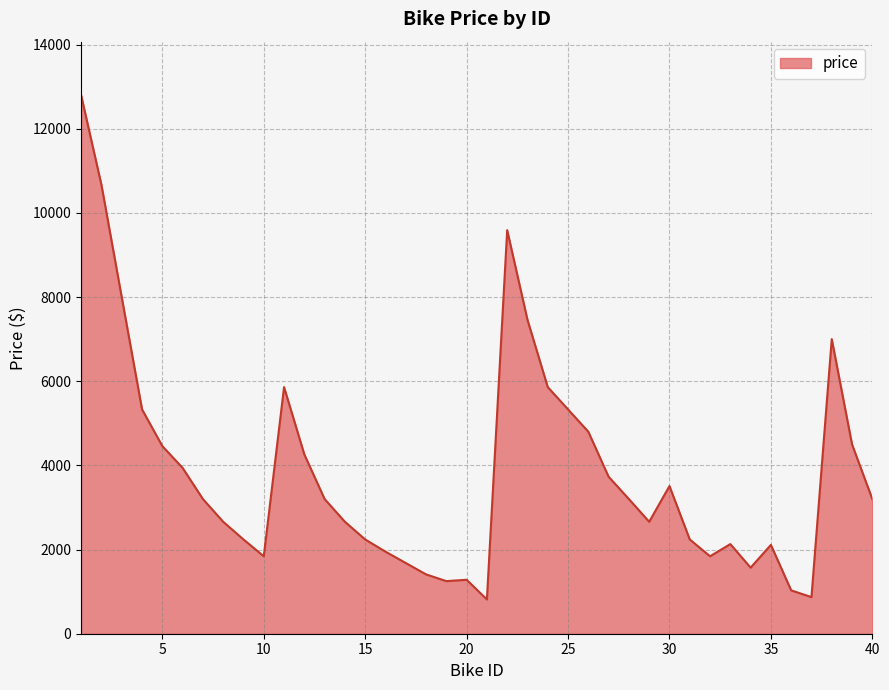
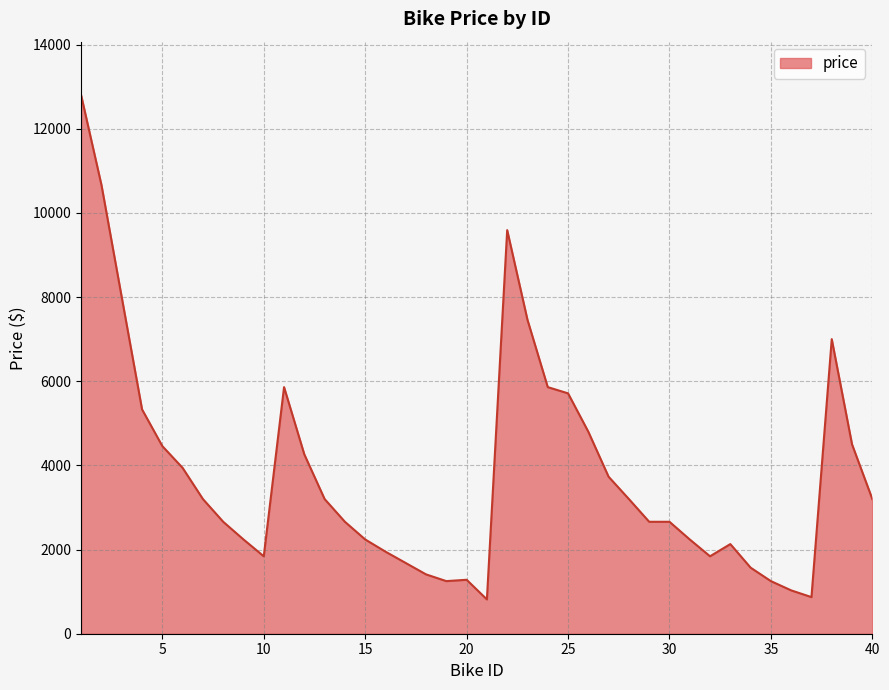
  {
    "5": 4500,
    "10": 1800,
    "15": 2200,
    "20": 1300,
-   "25": 5300,
-   "30": 3500,
-   "35": 2100,
+   "25": 5700,
+   "30": 2700,
+   "35": 1300,
    "40": 3200
  }
